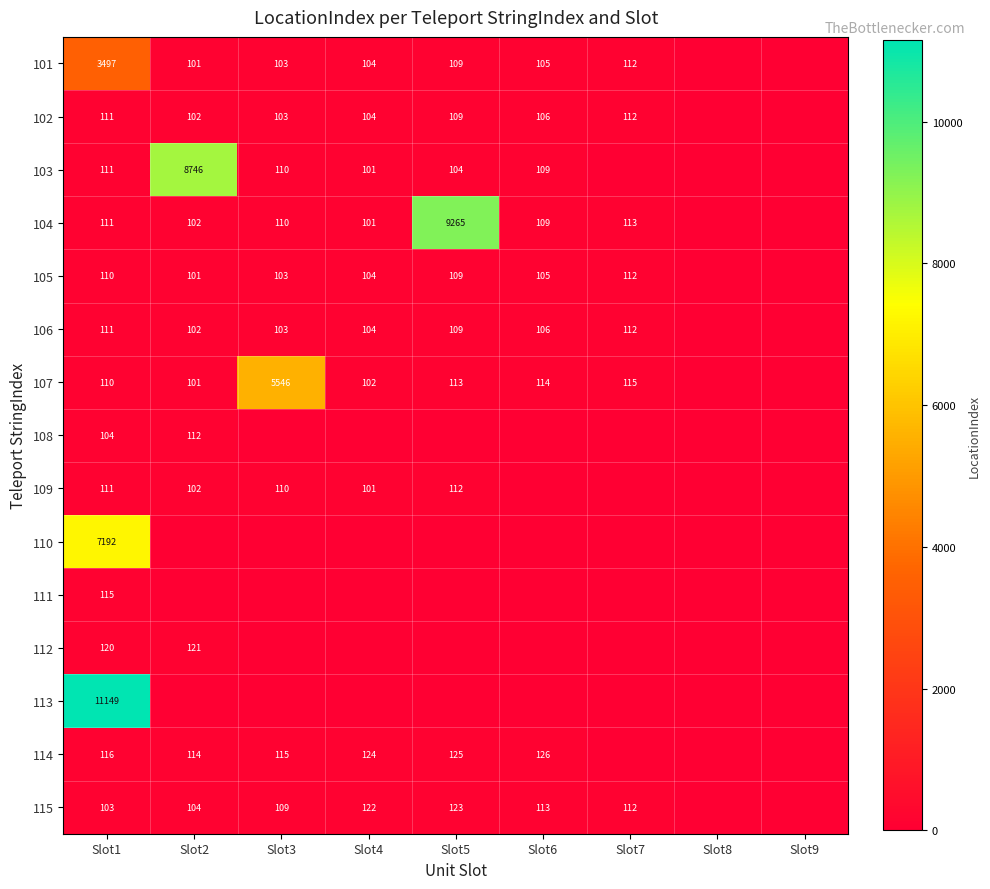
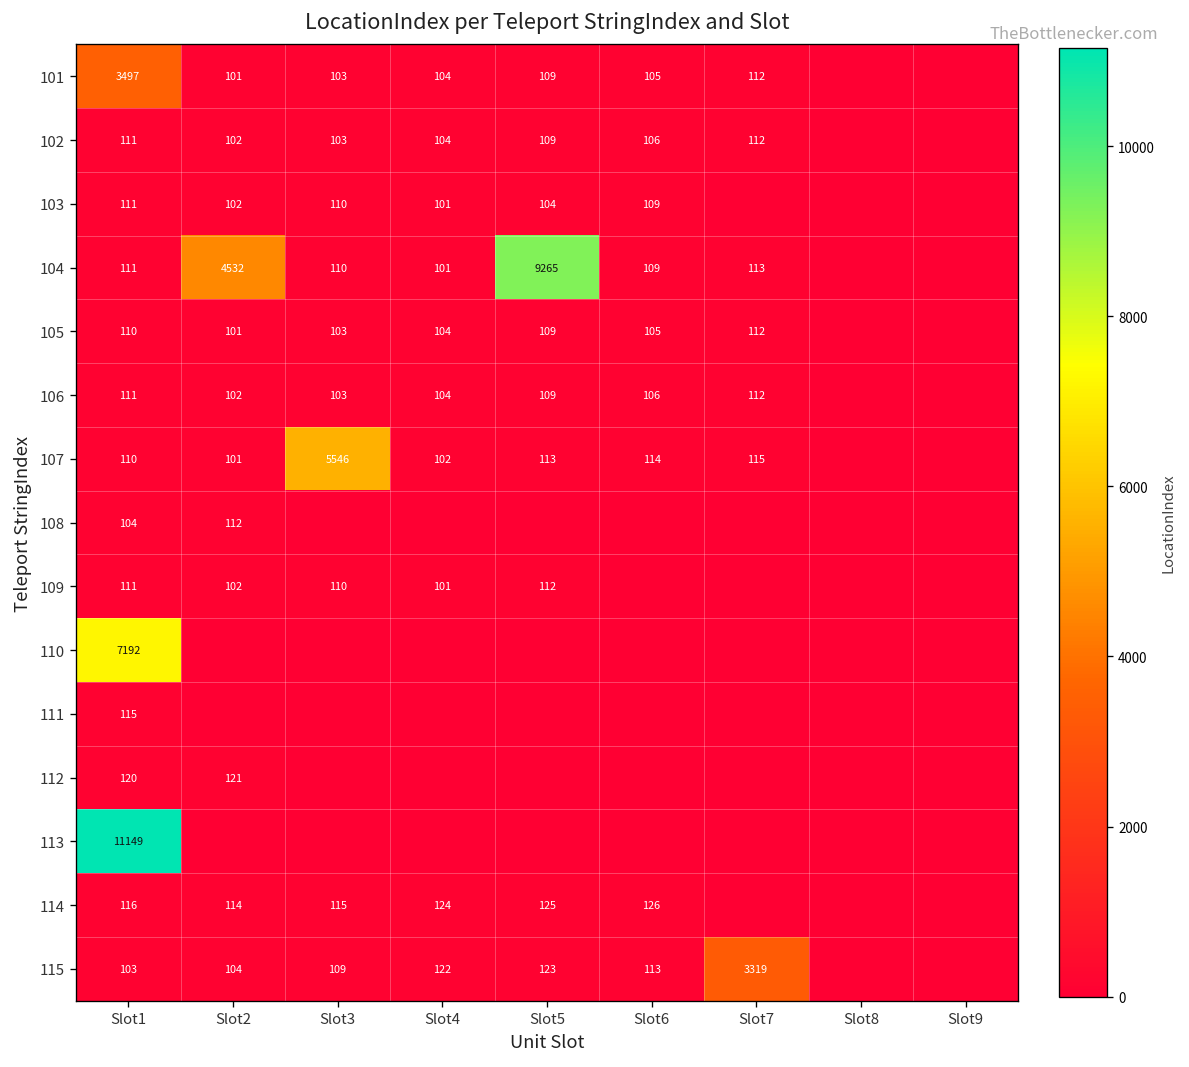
  {
    "101": {
      "Slot1": 3497,
      "Slot2": 101,
      "Slot3": 103,
      "Slot4": 104,
      "Slot5": 109,
      "Slot6": 105,
      "Slot7": 112
    },
    "102": {
      "Slot1": 111,
      "Slot2": 102,
      "Slot3": 103,
      "Slot4": 104,
      "Slot5": 109,
      "Slot6": 106,
      "Slot7": 112
    },
    "103": {
      "Slot1": 111,
-     "Slot2": 8746,
+     "Slot2": 102,
      "Slot3": 110,
      "Slot4": 101,
      "Slot5": 104,
      "Slot6": 109
    },
    "104": {
      "Slot1": 111,
-     "Slot2": 102,
+     "Slot2": 4532,
      "Slot3": 110,
      "Slot4": 101,
      "Slot5": 9265,
      "Slot6": 109,
      "Slot7": 113
    },
    "105": {
      "Slot1": 110,
      "Slot2": 101,
      "Slot3": 103,
      "Slot4": 104,
      "Slot5": 109,
      "Slot6": 105,
      "Slot7": 112
    },
    "106": {
      "Slot1": 111,
      "Slot2": 102,
      "Slot3": 103,
      "Slot4": 104,
      "Slot5": 109,
      "Slot6": 106,
      "Slot7": 112
    },
    "107": {
      "Slot1": 110,
      "Slot2": 101,
      "Slot3": 5546,
      "Slot4": 102,
      "Slot5": 113,
      "Slot6": 114,
      "Slot7": 115
    },
    "108": {
      "Slot1": 104,
      "Slot2": 112
    },
    "109": {
      "Slot1": 111,
      "Slot2": 102,
      "Slot3": 110,
      "Slot4": 101,
      "Slot5": 112
    },
    "110": {
      "Slot1": 7192
    },
    "111": {
      "Slot1": 115
    },
    "112": {
      "Slot1": 120,
      "Slot2": 121
    },
    "113": {
      "Slot1": 11149
    },
    "114": {
      "Slot1": 116,
      "Slot2": 114,
      "Slot3": 115,
      "Slot4": 124,
      "Slot5": 125,
      "Slot6": 126
    },
    "115": {
      "Slot1": 103,
      "Slot2": 104,
      "Slot3": 109,
      "Slot4": 122,
      "Slot5": 123,
      "Slot6": 113,
-     "Slot7": 112
+     "Slot7": 3319
    }
  }
